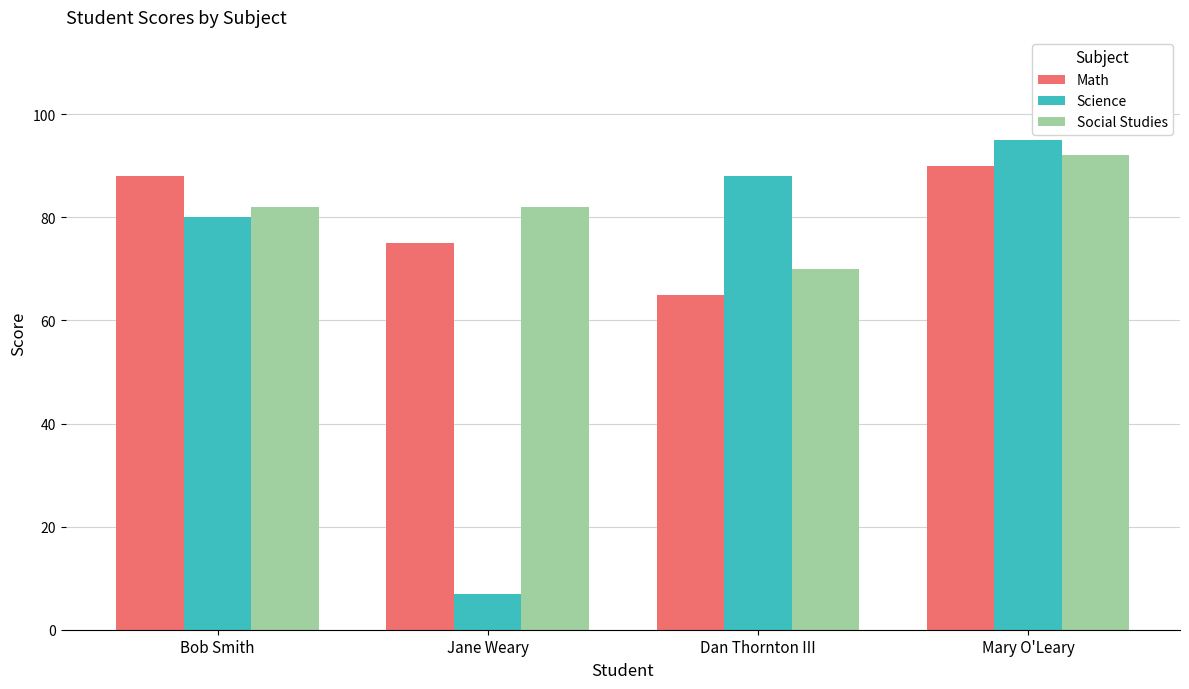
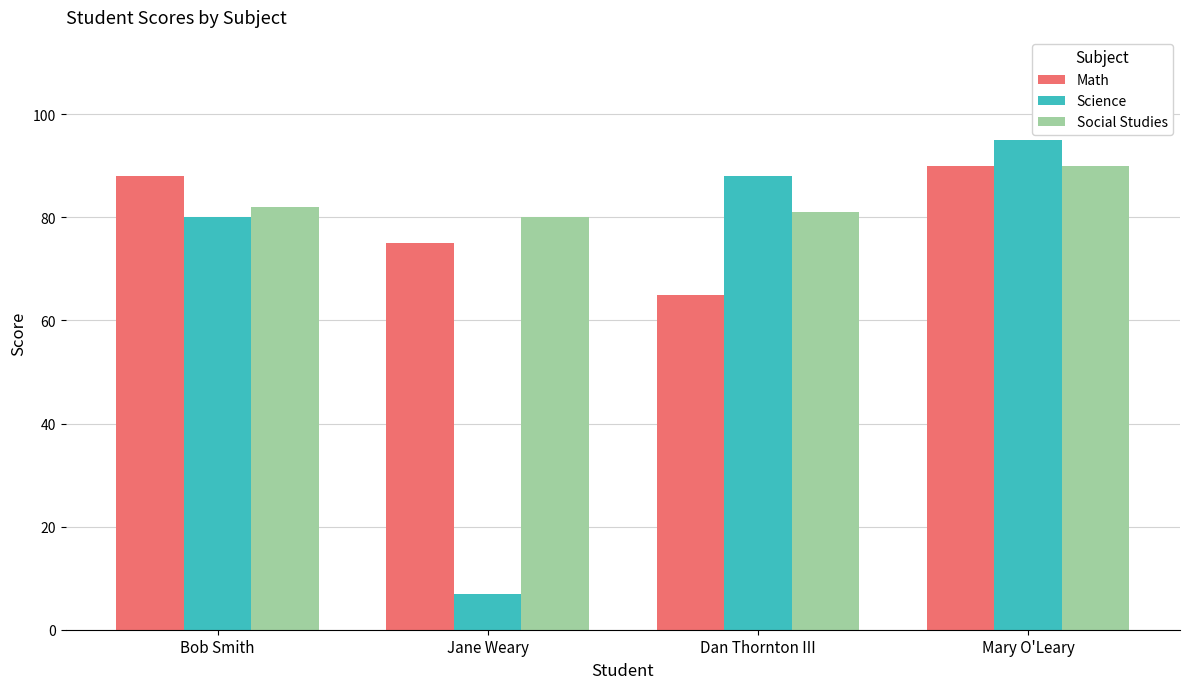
  {
    "Math": {
      "Bob Smith": 88,
      "Jane Weary": 75,
      "Dan Thornton III": 65,
      "Mary O'Leary": 90
    },
    "Science": {
      "Bob Smith": 80,
      "Jane Weary": 7,
      "Dan Thornton III": 88,
      "Mary O'Leary": 95
    },
    "Social Studies": {
      "Bob Smith": 82,
-     "Jane Weary": 82,
-     "Dan Thornton III": 70,
-     "Mary O'Leary": 92
+     "Jane Weary": 80,
+     "Dan Thornton III": 81,
+     "Mary O'Leary": 90
    }
  }
